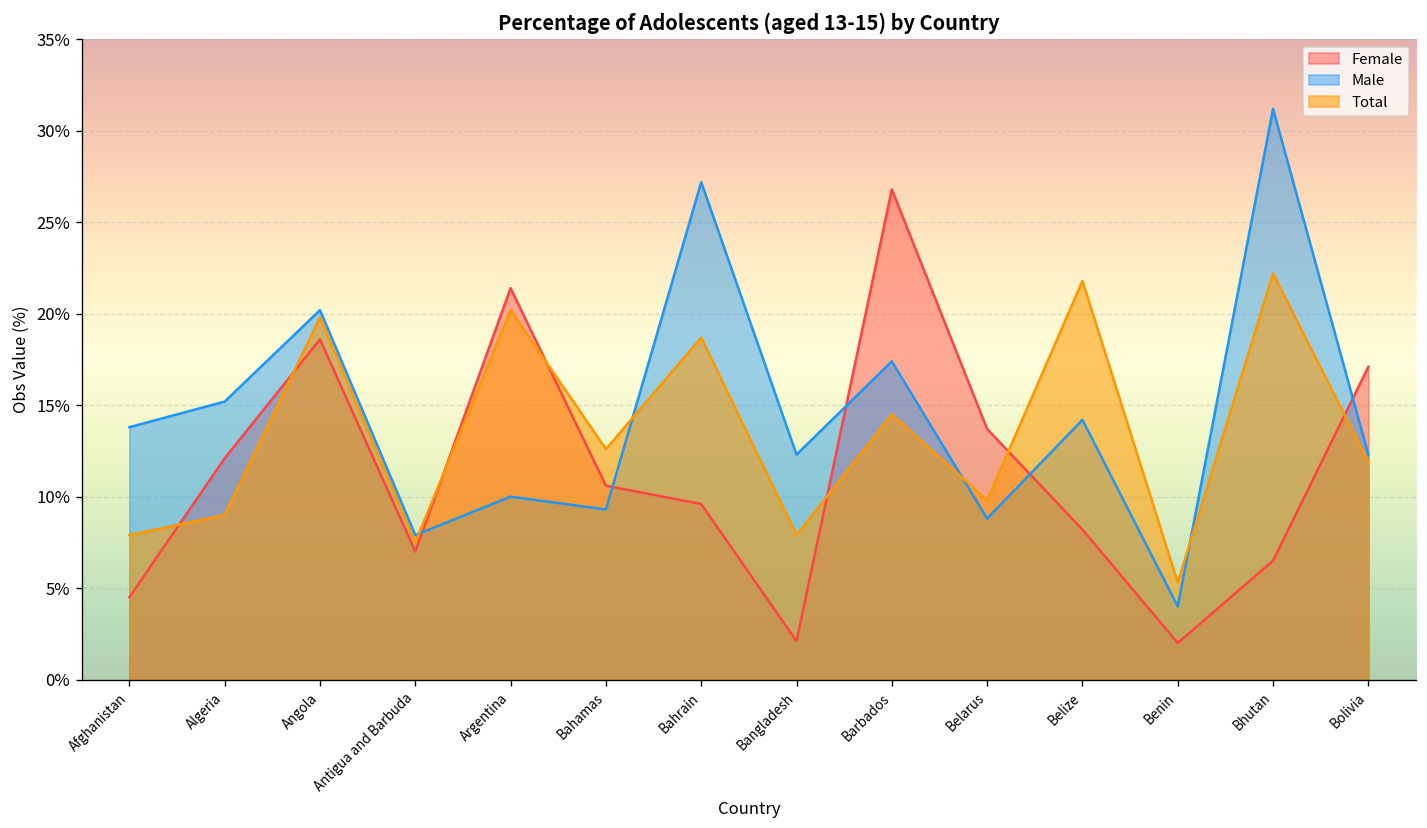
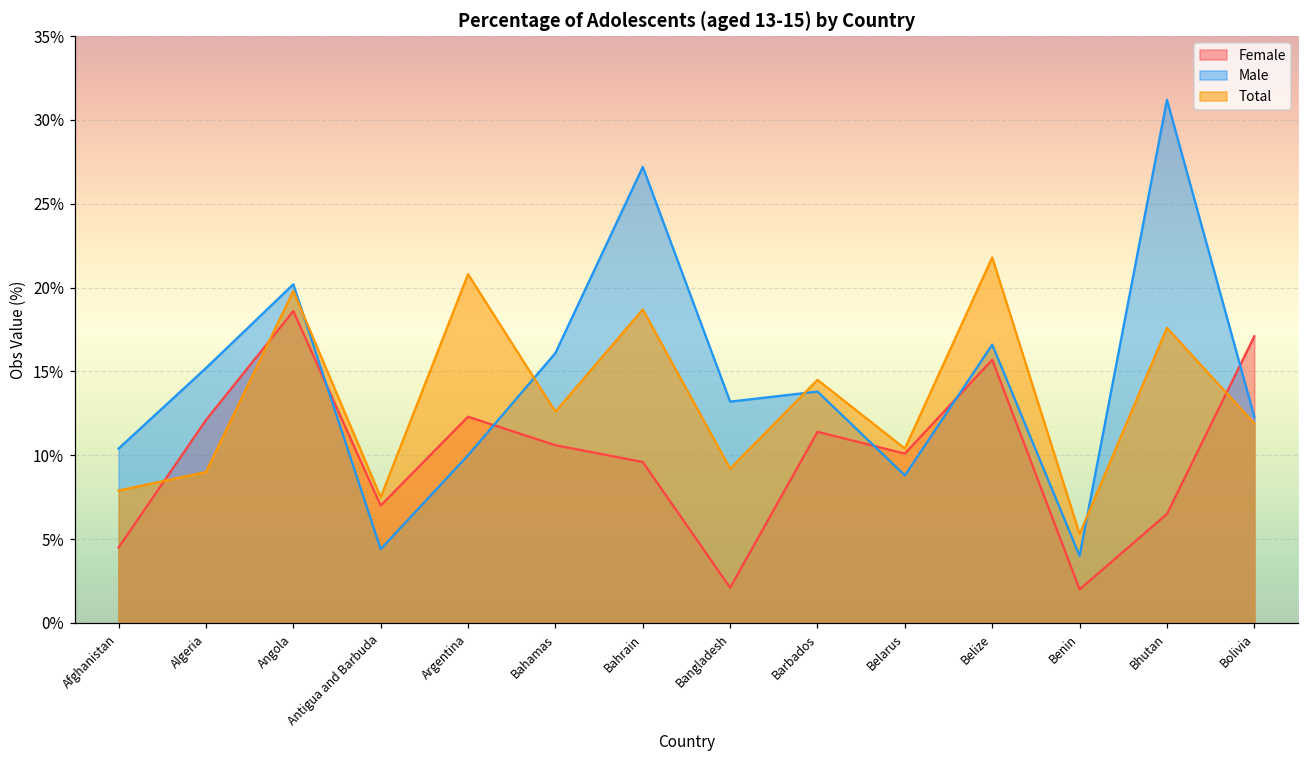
  {
    "Female": {
      "Afghanistan": "4.5%",
      "Algeria": "12.1%",
      "Angola": "18.6%",
      "Antigua and Barbuda": "7.0%",
-     "Argentina": "21.4%",
+     "Argentina": "12.3%",
      "Bahamas": "10.6%",
      "Bahrain": "9.6%",
      "Bangladesh": "2.1%",
-     "Barbados": "26.8%",
-     "Belarus": "13.7%",
-     "Belize": "8.2%",
+     "Barbados": "11.4%",
+     "Belarus": "10.1%",
+     "Belize": "15.7%",
      "Benin": "2.0%",
      "Bhutan": "6.5%",
      "Bolivia": "17.1%"
    },
    "Male": {
-     "Afghanistan": "13.8%",
+     "Afghanistan": "10.4%",
      "Algeria": "15.2%",
      "Angola": "20.2%",
-     "Antigua and Barbuda": "7.9%",
+     "Antigua and Barbuda": "4.4%",
      "Argentina": "10.0%",
-     "Bahamas": "9.3%",
+     "Bahamas": "16.1%",
      "Bahrain": "27.2%",
-     "Bangladesh": "12.3%",
-     "Barbados": "17.4%",
+     "Bangladesh": "13.2%",
+     "Barbados": "13.8%",
      "Belarus": "8.8%",
-     "Belize": "14.2%",
+     "Belize": "16.6%",
      "Benin": "4.0%",
      "Bhutan": "31.2%",
      "Bolivia": "12.3%"
    },
    "Total": {
      "Afghanistan": "7.9%",
      "Algeria": "9.0%",
      "Angola": "19.8%",
      "Antigua and Barbuda": "7.5%",
-     "Argentina": "20.2%",
+     "Argentina": "20.8%",
      "Bahamas": "12.6%",
      "Bahrain": "18.7%",
-     "Bangladesh": "7.9%",
+     "Bangladesh": "9.2%",
      "Barbados": "14.5%",
-     "Belarus": "9.8%",
+     "Belarus": "10.4%",
      "Belize": "21.8%",
      "Benin": "5.3%",
-     "Bhutan": "22.2%",
+     "Bhutan": "17.6%",
      "Bolivia": "11.9%"
    }
  }
